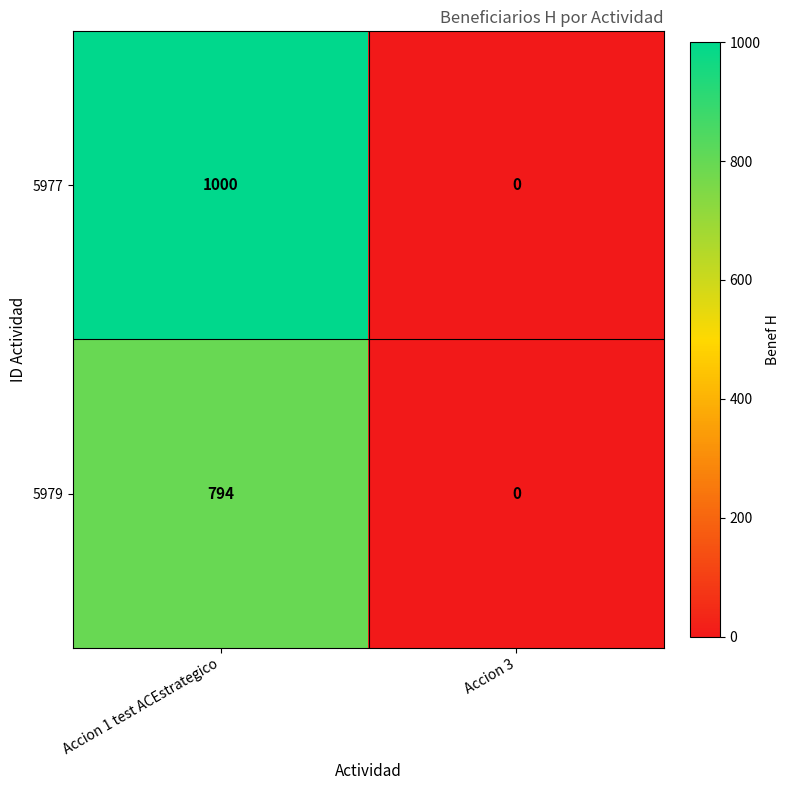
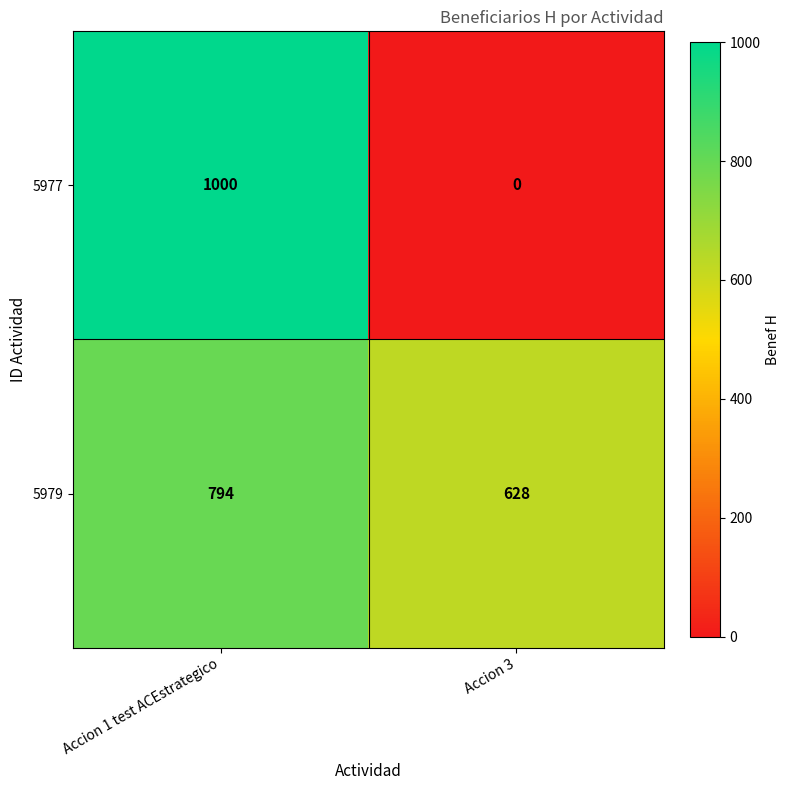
  {
    "5977": {
      "Accion 1 test ACEstrategico": 1000,
      "Accion 3": 0
    },
    "5979": {
      "Accion 1 test ACEstrategico": 794,
-     "Accion 3": 0
+     "Accion 3": 628
    }
  }
